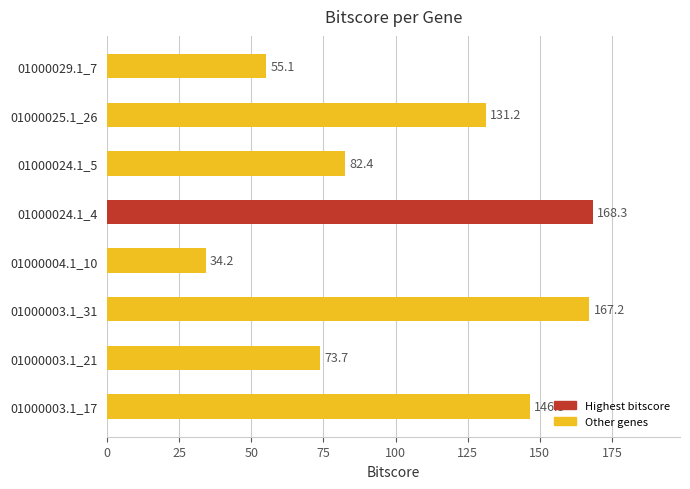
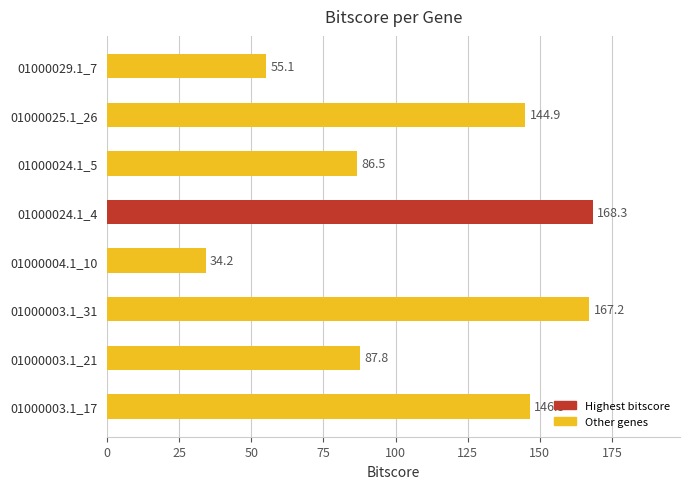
  {
    "01000029.1_7": 55.1,
-   "01000025.1_26": 131.2,
-   "01000024.1_5": 82.4,
+   "01000025.1_26": 144.9,
+   "01000024.1_5": 86.5,
    "01000024.1_4": 168.3,
    "01000004.1_10": 34.2,
    "01000003.1_31": 167.2,
-   "01000003.1_21": 73.7,
+   "01000003.1_21": 87.8,
    "01000003.1_17": 146.5
  }
